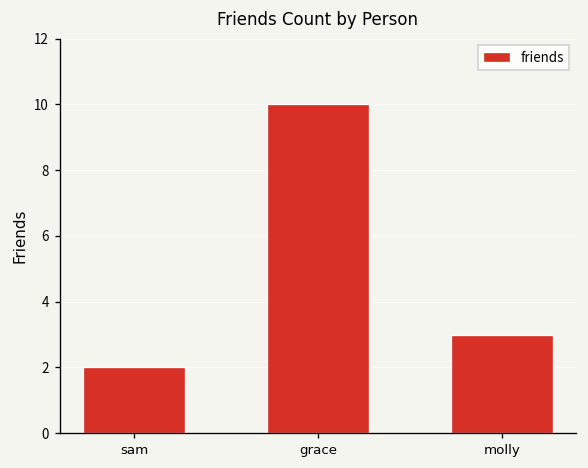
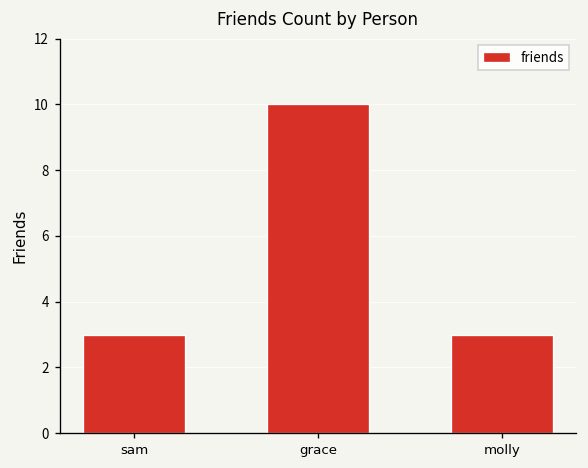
  {
-   "sam": 2,
+   "sam": 3,
    "grace": 10,
    "molly": 3
  }
